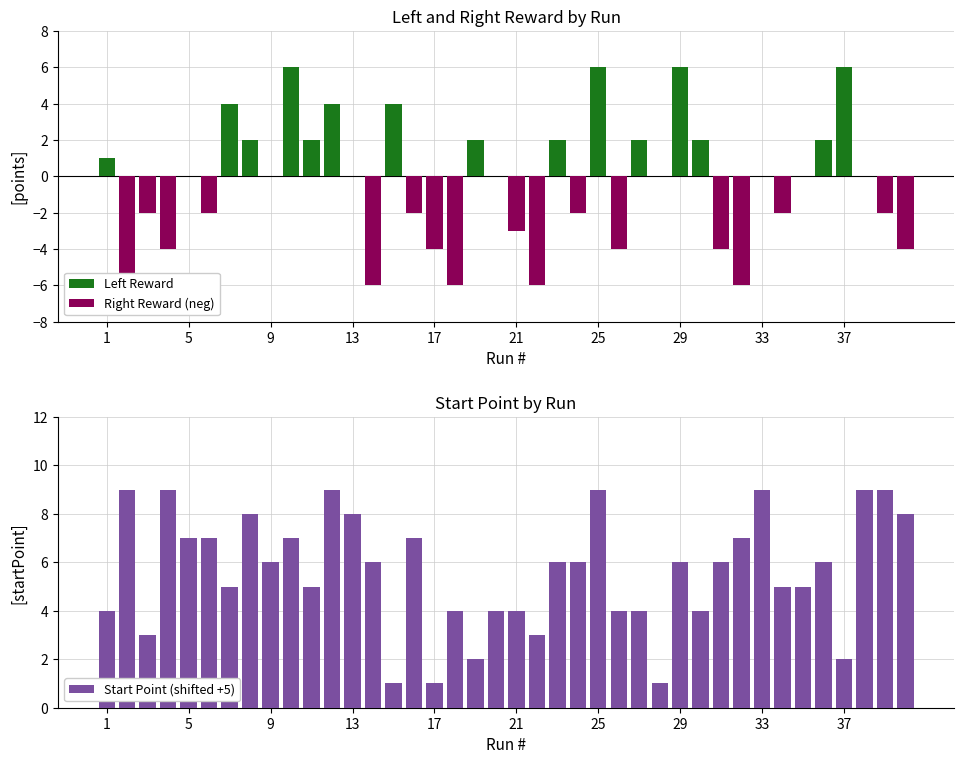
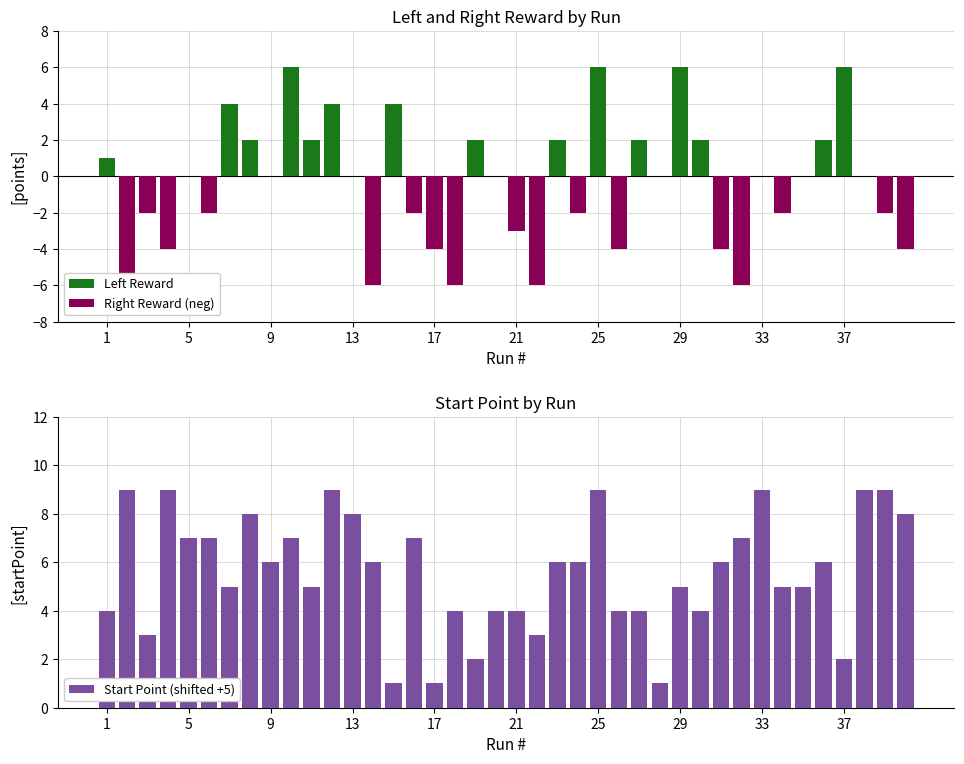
  {
    "Left and Right Reward by Run": {
      "Left Reward": {
        "1": 1.0,
        "5": 0.0,
        "9": 0.0,
        "13": 0.0,
        "17": 0.0,
        "21": 0.0,
        "25": 6.0,
        "29": 6.0,
        "33": 0.0,
        "37": 6.0
      },
      "Right Reward (neg)": {
        "1": 0.0,
        "5": 0.0,
        "9": 0.0,
        "13": 0.0,
        "17": -4.0,
        "21": -3.0,
        "25": 0.0,
        "29": 0.0,
        "33": 0.0,
        "37": 0.0
      }
    },
    "Start Point by Run": {
      "1": 4.0,
      "5": 7.0,
      "9": 6.0,
      "13": 8.0,
      "17": 1.0,
      "21": 4.0,
      "25": 9.0,
-     "29": 6.0,
+     "29": 5.0,
      "33": 9.0,
      "37": 2.0
    }
  }
